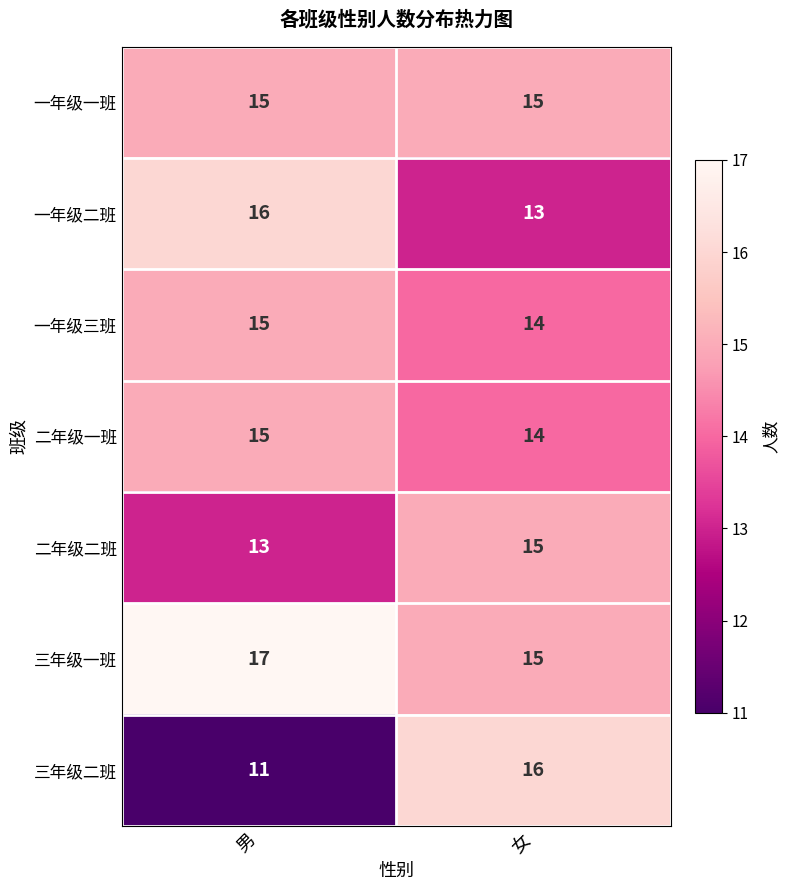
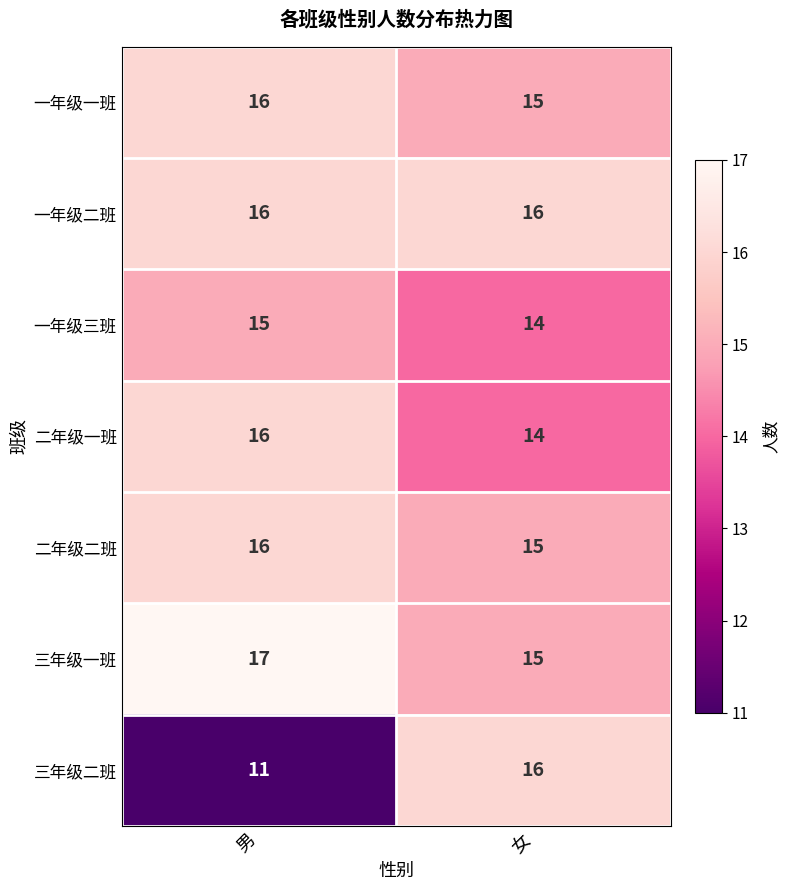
  {
    "一年级一班": {
-     "男": 15,
+     "男": 16,
      "女": 15
    },
    "一年级二班": {
      "男": 16,
-     "女": 13
+     "女": 16
    },
    "一年级三班": {
      "男": 15,
      "女": 14
    },
    "二年级一班": {
-     "男": 15,
+     "男": 16,
      "女": 14
    },
    "二年级二班": {
-     "男": 13,
+     "男": 16,
      "女": 15
    },
    "三年级一班": {
      "男": 17,
      "女": 15
    },
    "三年级二班": {
      "男": 11,
      "女": 16
    }
  }
